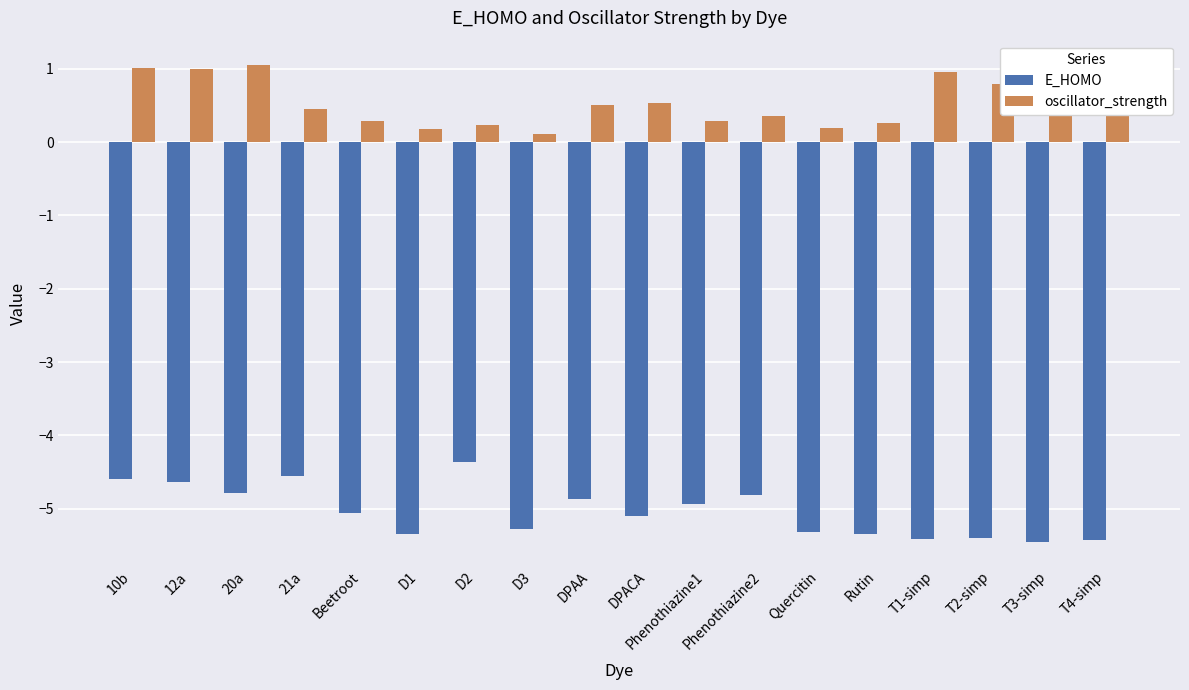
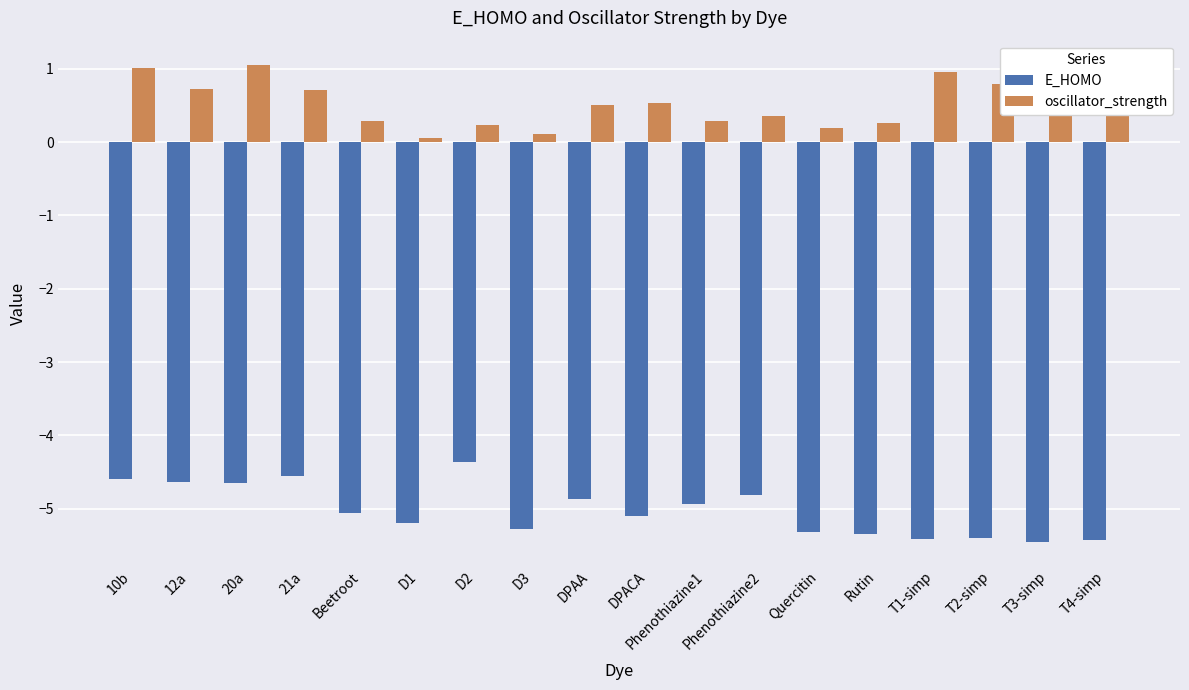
  {
    "E_HOMO": {
      "10b": -4.6,
      "12a": -4.6,
-     "20a": -4.8,
+     "20a": -4.7,
      "21a": -4.6,
      "Beetroot": -5.1,
-     "D1": -5.4,
+     "D1": -5.2,
      "D2": -4.4,
      "D3": -5.3,
      "DPAA": -4.9,
      "DPACA": -5.1,
      "Phenothiazine1": -4.9,
      "Phenothiazine2": -4.8,
      "Quercitin": -5.3,
      "Rutin": -5.3,
      "T1-simp": -5.4,
      "T2-simp": -5.4,
      "T3-simp": -5.4,
      "T4-simp": -5.4
    },
    "oscillator_strength": {
      "10b": 1.0,
-     "12a": 1.0,
+     "12a": 0.7,
      "20a": 1.1,
-     "21a": 0.4,
+     "21a": 0.7,
      "Beetroot": 0.3,
-     "D1": 0.2,
+     "D1": 0.1,
      "D2": 0.2,
      "D3": 0.1,
      "DPAA": 0.5,
      "DPACA": 0.5,
      "Phenothiazine1": 0.3,
      "Phenothiazine2": 0.4,
      "Quercitin": 0.2,
      "Rutin": 0.3,
      "T1-simp": 1.0
    }
  }
